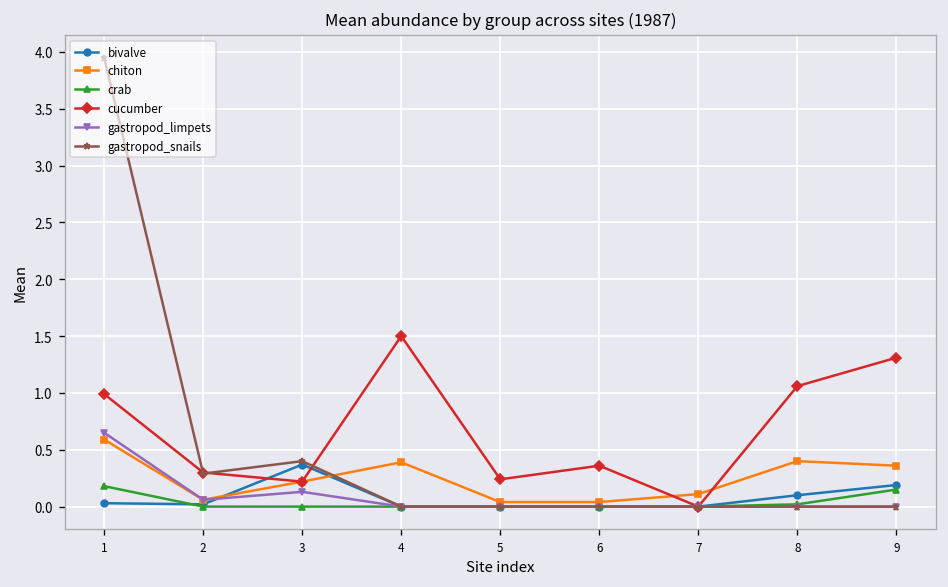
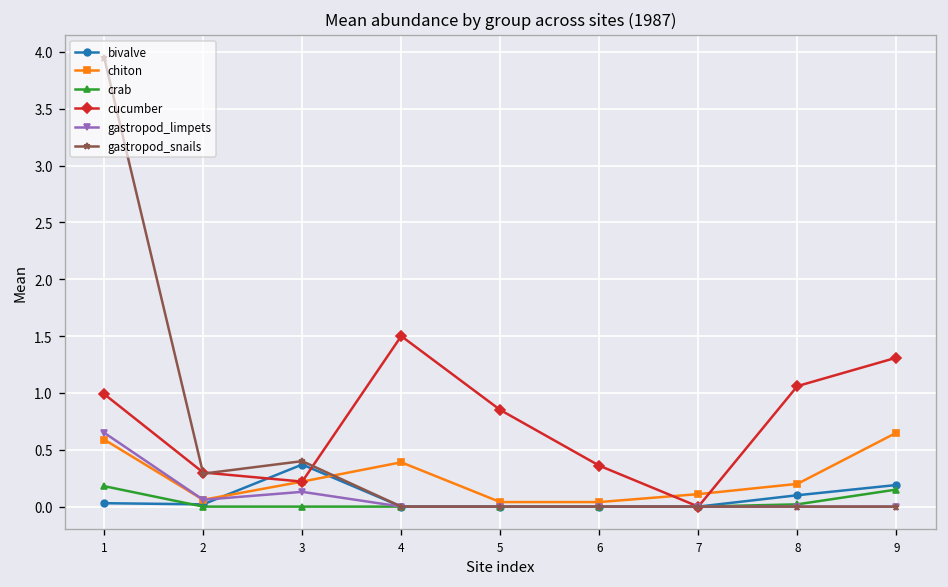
  {
    "bivalve": {
      "1": 0.0,
      "3": 0.4,
      "8": 0.1,
      "9": 0.2
    },
    "chiton": {
      "1": 0.6,
      "4": 0.4,
      "5": 0.0,
      "6": 0.0,
      "7": 0.1,
-     "8": 0.4,
-     "9": 0.4
+     "8": 0.2,
+     "9": 0.7
    },
    "crab": {
      "1": 0.2,
      "3": 0.0,
      "9": 0.2
    },
    "cucumber": {
      "1": 1.0,
      "4": 1.5,
-     "5": 0.2,
+     "5": 0.9,
      "6": 0.4,
      "8": 1.1,
      "9": 1.3
    },
    "gastropod_limpets": {
      "1": 0.7,
      "3": 0.1
    },
    "gastropod_snails": {
      "3": 0.4
    }
  }
